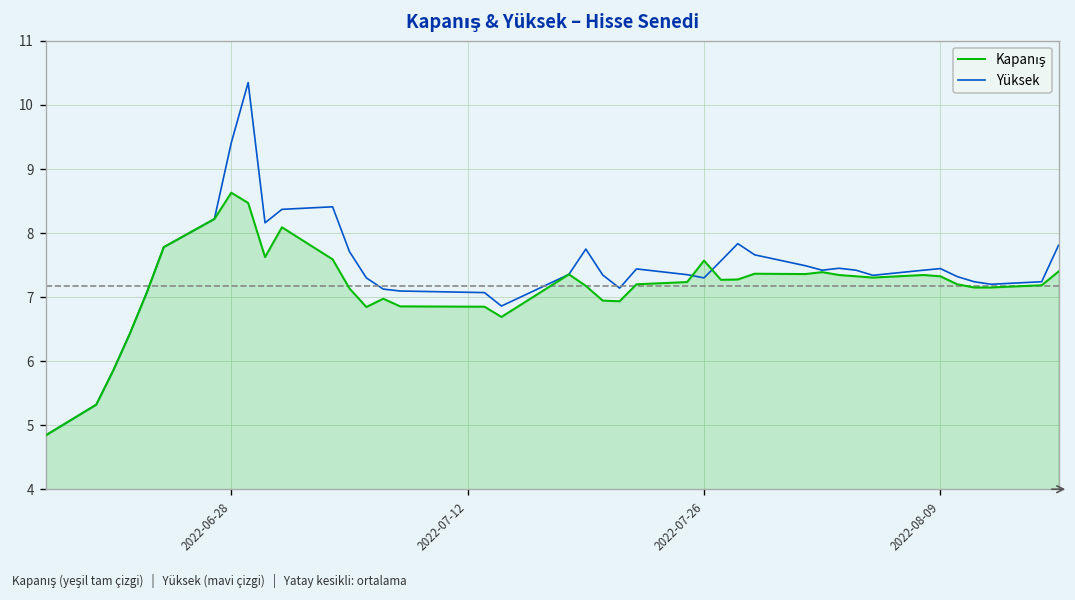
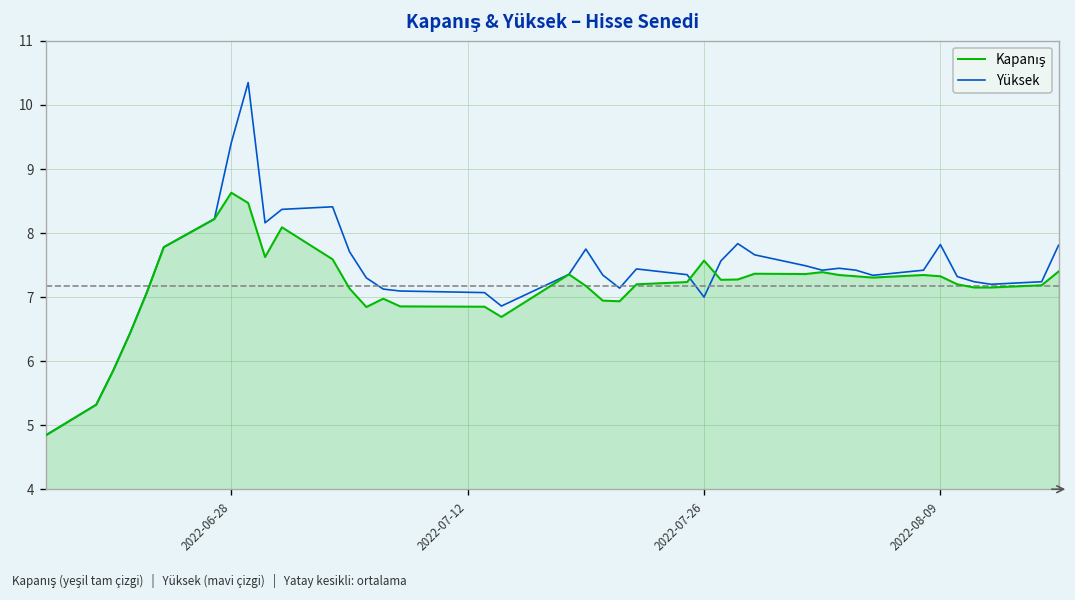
  {
    "Kapanış": {
      "2022-06-28": 8.6,
      "2022-07-26": 7.6,
      "2022-08-09": 7.3
    },
    "Yüksek": {
      "2022-06-28": 9.4,
-     "2022-07-26": 7.3,
-     "2022-08-09": 7.4
+     "2022-07-26": 7.0,
+     "2022-08-09": 7.8
    }
  }
